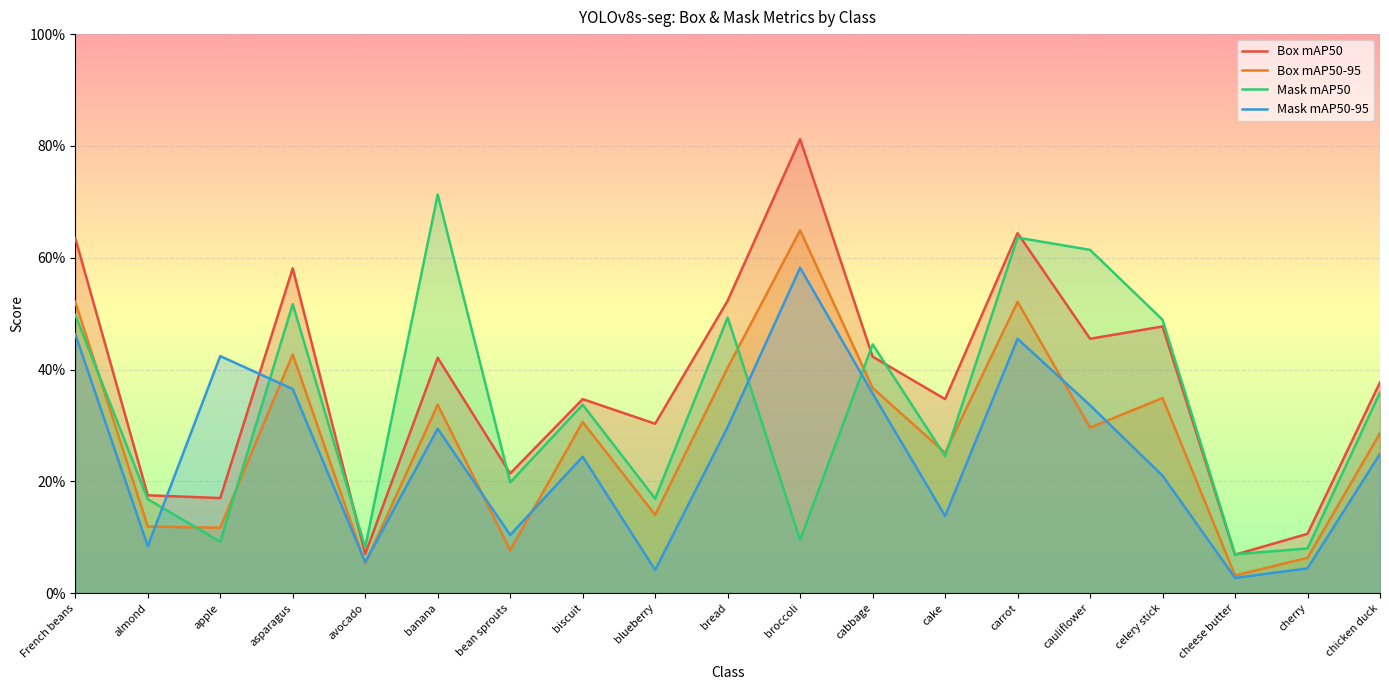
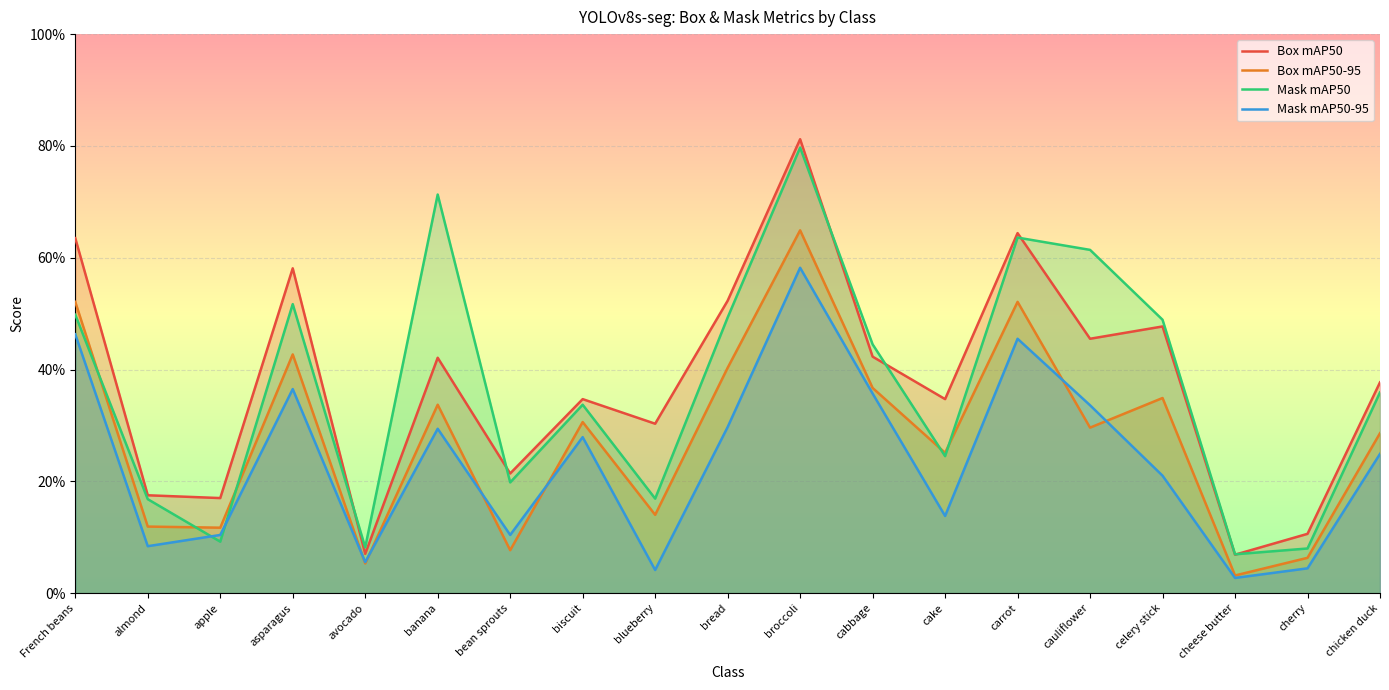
  {
    "Mask mAP50": {
      "French beans": "50%",
      "almond": "17%",
      "apple": "9%",
      "asparagus": "52%",
      "avocado": "8%",
      "banana": "71%",
      "bean sprouts": "20%",
      "biscuit": "34%",
      "blueberry": "17%",
      "bread": "49%",
-     "broccoli": "10%",
+     "broccoli": "80%",
      "cabbage": "45%",
      "cake": "25%",
      "carrot": "64%",
      "cauliflower": "61%",
      "celery stick": "49%",
      "cherry": "8%",
      "chicken duck": "36%"
    },
    "Mask mAP50-95": {
      "French beans": "46%",
      "almond": "8%",
-     "apple": "42%",
+     "apple": "10%",
      "asparagus": "37%",
      "banana": "29%",
      "bean sprouts": "10%",
-     "biscuit": "24%",
+     "biscuit": "28%",
      "blueberry": "4%",
      "bread": "30%",
      "broccoli": "58%",
      "cabbage": "36%",
      "cake": "14%",
      "carrot": "46%",
      "cauliflower": "34%",
      "celery stick": "21%",
      "cherry": "4%",
      "chicken duck": "25%"
    }
  }
